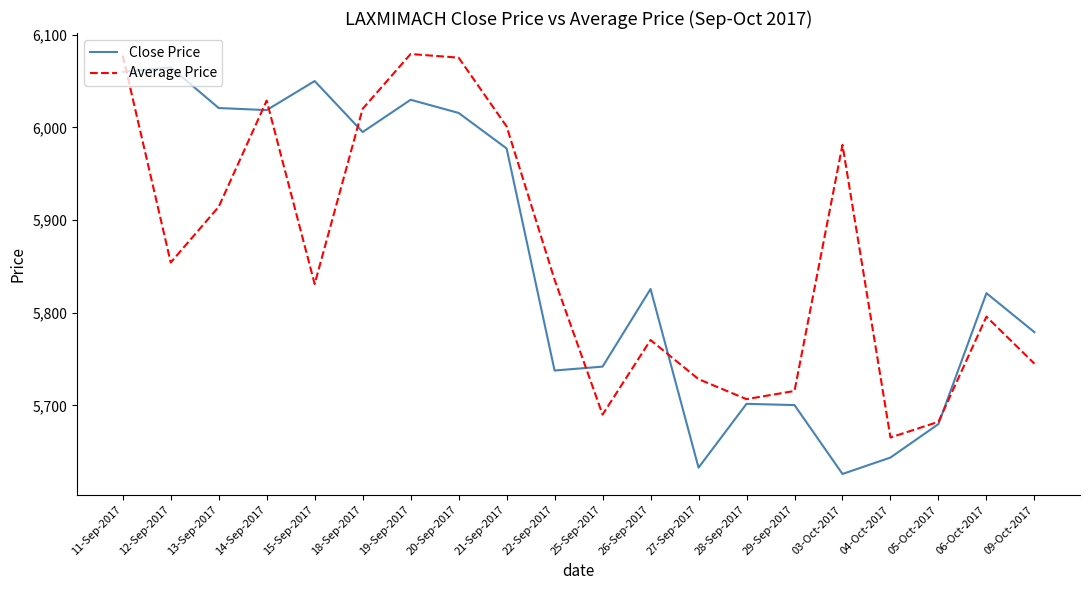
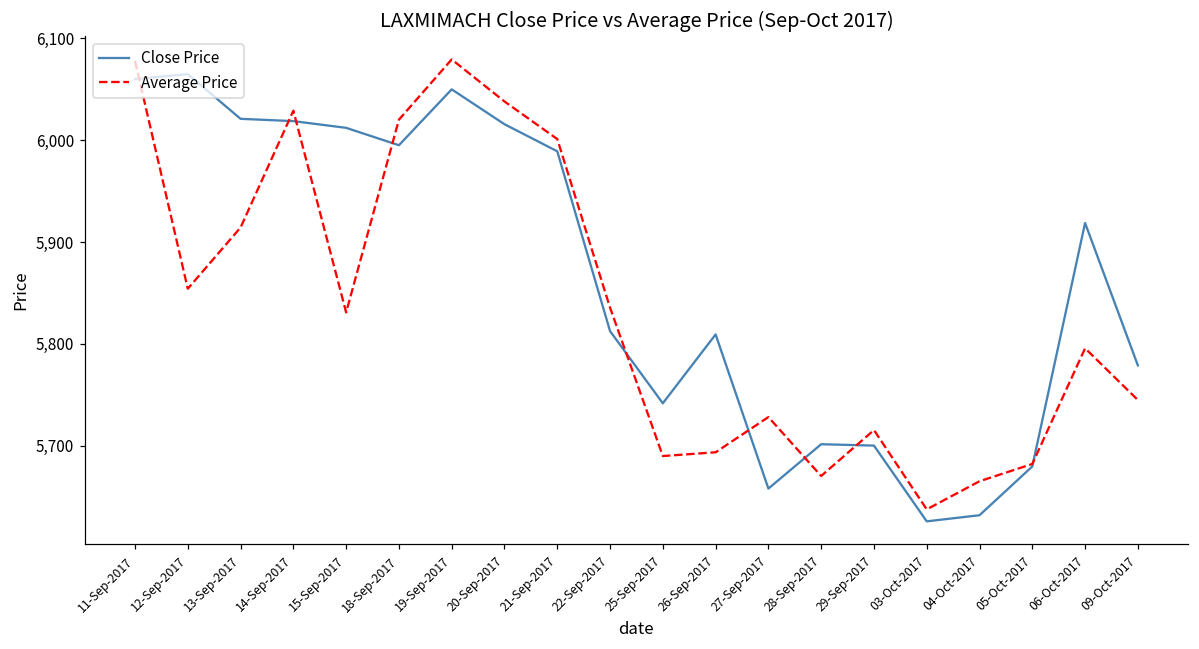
  {
    "Close Price": {
      "13-Sep-2017": "6,020",
      "14-Sep-2017": "6,020",
-     "15-Sep-2017": "6,050",
+     "15-Sep-2017": "6,010",
      "18-Sep-2017": "5,990",
-     "19-Sep-2017": "6,030",
+     "19-Sep-2017": "6,050",
      "20-Sep-2017": "6,020",
-     "21-Sep-2017": "5,980",
-     "22-Sep-2017": "5,740",
+     "21-Sep-2017": "5,990",
+     "22-Sep-2017": "5,810",
      "25-Sep-2017": "5,740",
-     "26-Sep-2017": "5,830",
-     "27-Sep-2017": "5,630",
+     "26-Sep-2017": "5,810",
+     "27-Sep-2017": "5,660",
      "28-Sep-2017": "5,700",
      "29-Sep-2017": "5,700",
      "03-Oct-2017": "5,630",
-     "04-Oct-2017": "5,640",
-     "06-Oct-2017": "5,820",
+     "04-Oct-2017": "5,630",
+     "06-Oct-2017": "5,920",
      "09-Oct-2017": "5,780"
    },
    "Average Price": {
      "12-Sep-2017": "5,850",
      "13-Sep-2017": "5,910",
      "14-Sep-2017": "6,030",
      "15-Sep-2017": "5,830",
      "18-Sep-2017": "6,020",
      "19-Sep-2017": "6,080",
-     "20-Sep-2017": "6,080",
+     "20-Sep-2017": "6,040",
      "21-Sep-2017": "6,000",
      "22-Sep-2017": "5,840",
      "25-Sep-2017": "5,690",
-     "26-Sep-2017": "5,770",
+     "26-Sep-2017": "5,690",
      "27-Sep-2017": "5,730",
-     "28-Sep-2017": "5,710",
+     "28-Sep-2017": "5,670",
      "29-Sep-2017": "5,720",
-     "03-Oct-2017": "5,980",
+     "03-Oct-2017": "5,640",
      "04-Oct-2017": "5,670",
      "06-Oct-2017": "5,800",
      "09-Oct-2017": "5,750"
    }
  }
